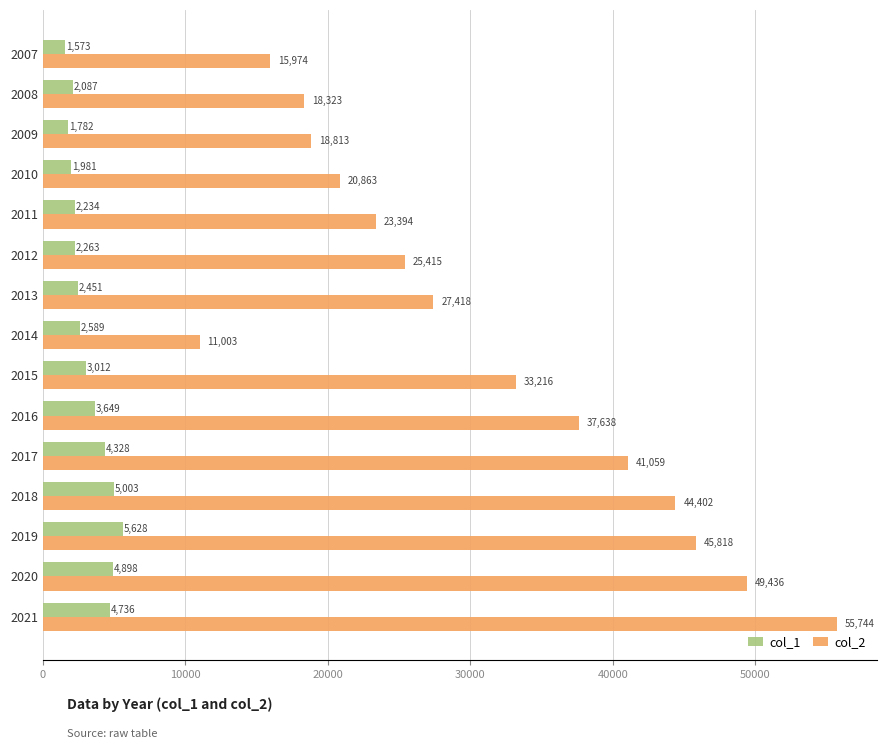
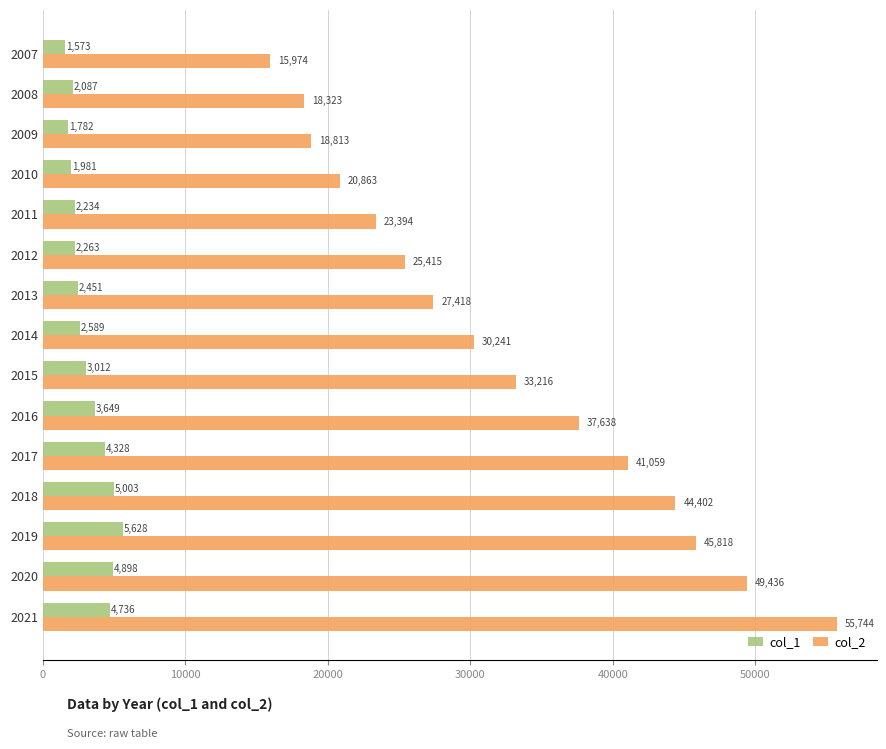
  {
    "col_1": {
      "2007": "1,573",
      "2008": "2,087",
      "2009": "1,782",
      "2010": "1,981",
      "2011": "2,234",
      "2012": "2,263",
      "2013": "2,451",
      "2014": "2,589",
      "2015": "3,012",
      "2016": "3,649",
      "2017": "4,328",
      "2018": "5,003",
      "2019": "5,628",
      "2020": "4,898",
      "2021": "4,736"
    },
    "col_2": {
      "2007": "15,974",
      "2008": "18,323",
      "2009": "18,813",
      "2010": "20,863",
      "2011": "23,394",
      "2012": "25,415",
      "2013": "27,418",
-     "2014": "11,003",
+     "2014": "30,241",
      "2015": "33,216",
      "2016": "37,638",
      "2017": "41,059",
      "2018": "44,402",
      "2019": "45,818",
      "2020": "49,436",
      "2021": "55,744"
    }
  }
